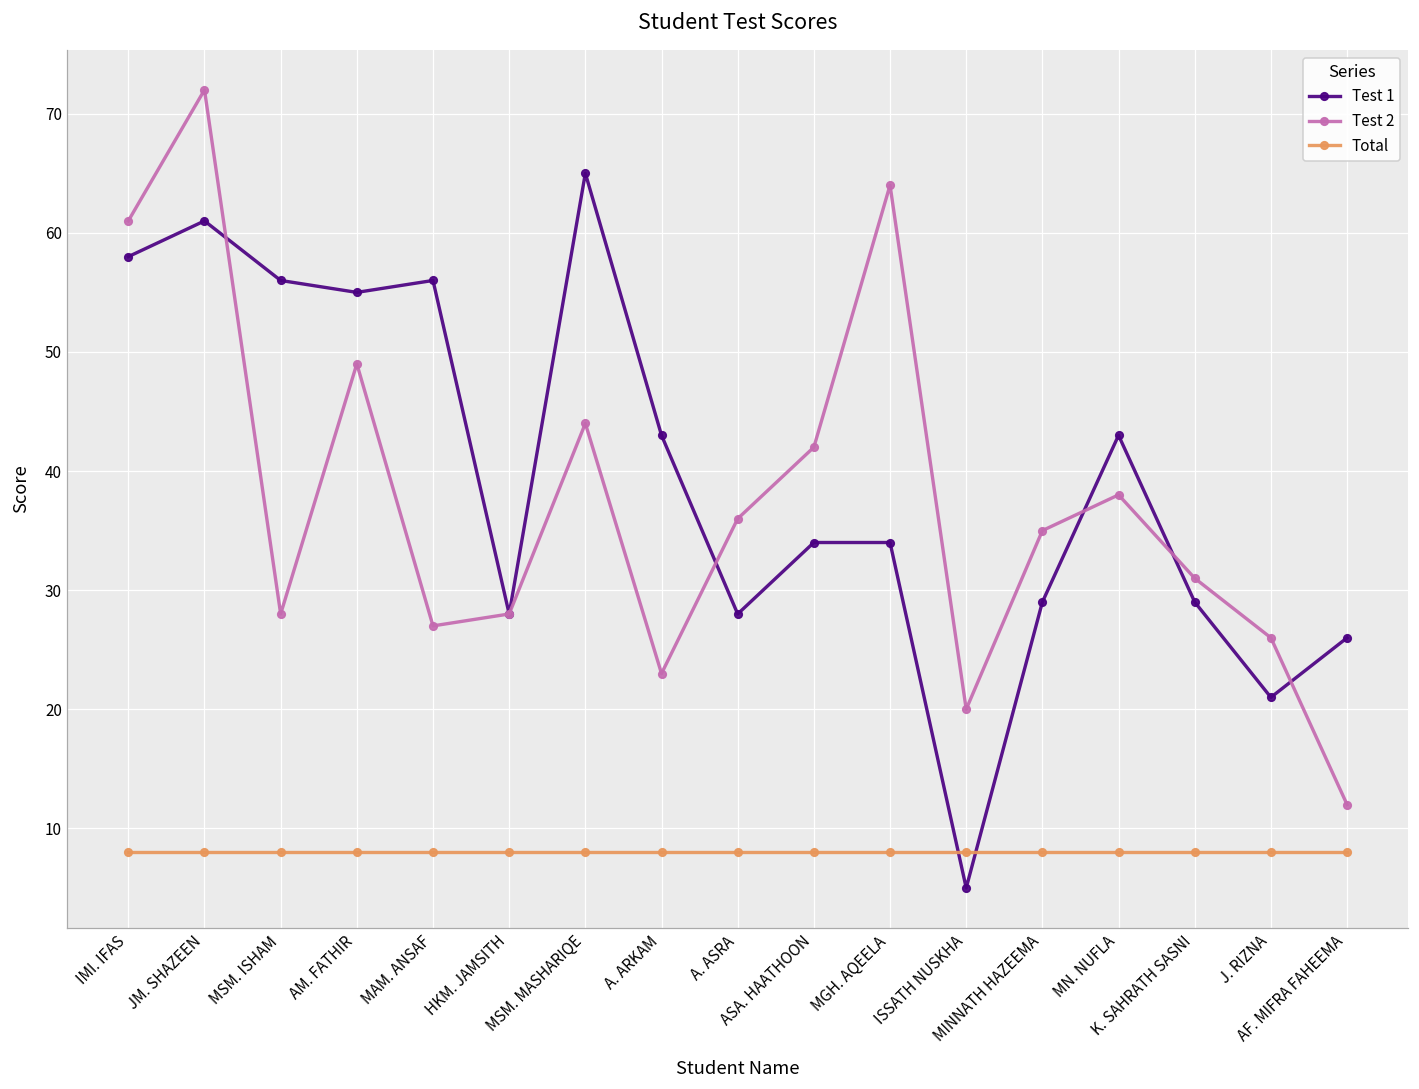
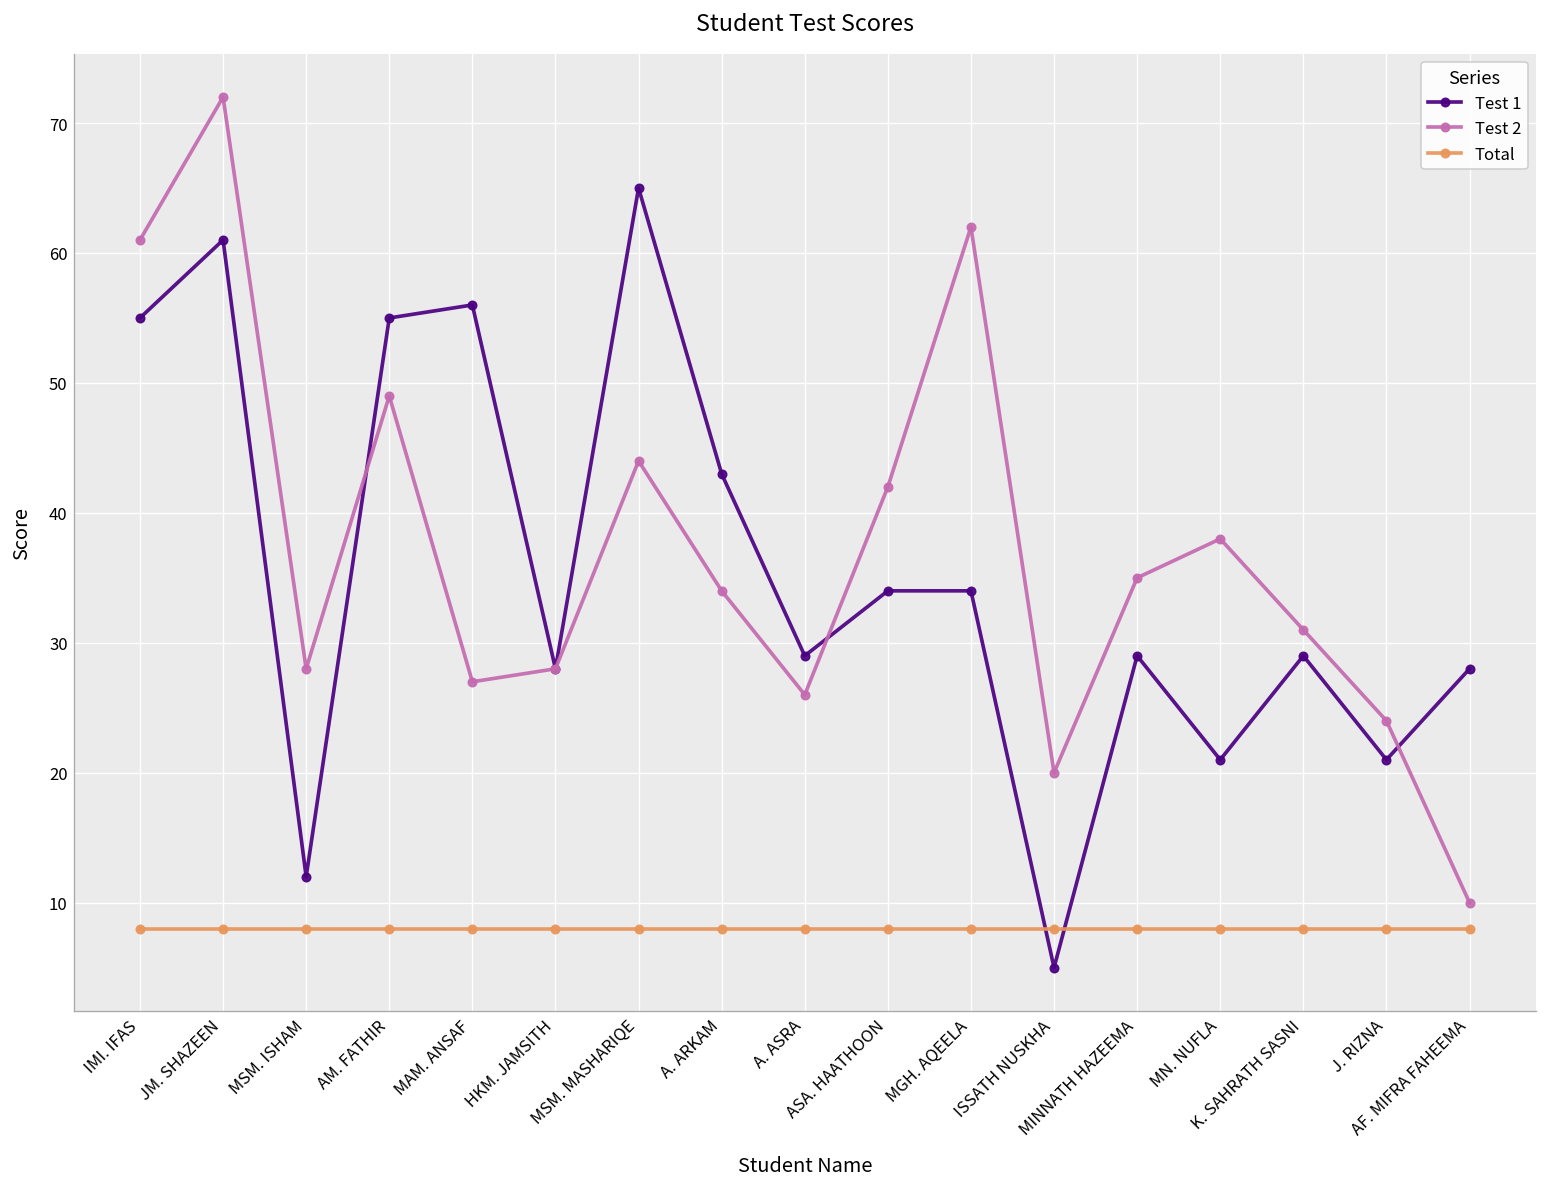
  {
    "Test 1": {
-     "IMI. IFAS": 58,
+     "IMI. IFAS": 55,
      "JM. SHAZEEN": 61,
-     "MSM. ISHAM": 56,
+     "MSM. ISHAM": 12,
      "AM. FATHIR": 55,
      "MAM. ANSAF": 56,
      "MSM. MASHARIQE": 65,
      "A. ARKAM": 43,
-     "A. ASRA": 28,
+     "A. ASRA": 29,
      "ASA. HAATHOON": 34,
      "MGH. AQEELA": 34,
      "ISSATH NUSKHA": 5,
      "MINNATH HAZEEMA": 29,
-     "MN. NUFLA": 43,
+     "MN. NUFLA": 21,
      "K. SAHRATH SASNI": 29,
      "J. RIZNA": 21,
-     "AF. MIFRA FAHEEMA": 26
+     "AF. MIFRA FAHEEMA": 28
    },
    "Test 2": {
      "IMI. IFAS": 61,
      "JM. SHAZEEN": 72,
      "MSM. ISHAM": 28,
      "AM. FATHIR": 49,
      "MAM. ANSAF": 27,
      "MSM. MASHARIQE": 44,
-     "A. ARKAM": 23,
-     "A. ASRA": 36,
+     "A. ARKAM": 34,
+     "A. ASRA": 26,
      "ASA. HAATHOON": 42,
-     "MGH. AQEELA": 64,
+     "MGH. AQEELA": 62,
      "ISSATH NUSKHA": 20,
      "MINNATH HAZEEMA": 35,
      "MN. NUFLA": 38,
      "K. SAHRATH SASNI": 31,
-     "J. RIZNA": 26,
-     "AF. MIFRA FAHEEMA": 12
+     "J. RIZNA": 24,
+     "AF. MIFRA FAHEEMA": 10
    },
    "Total": {
      "IMI. IFAS": 8,
      "JM. SHAZEEN": 8,
      "MSM. ISHAM": 8,
      "AM. FATHIR": 8,
      "MAM. ANSAF": 8,
      "HKM. JAMSITH": 8,
      "MSM. MASHARIQE": 8,
      "A. ARKAM": 8,
      "A. ASRA": 8,
      "ASA. HAATHOON": 8,
      "MGH. AQEELA": 8,
      "ISSATH NUSKHA": 8,
      "MINNATH HAZEEMA": 8,
      "MN. NUFLA": 8,
      "K. SAHRATH SASNI": 8,
      "J. RIZNA": 8,
      "AF. MIFRA FAHEEMA": 8
    }
  }
